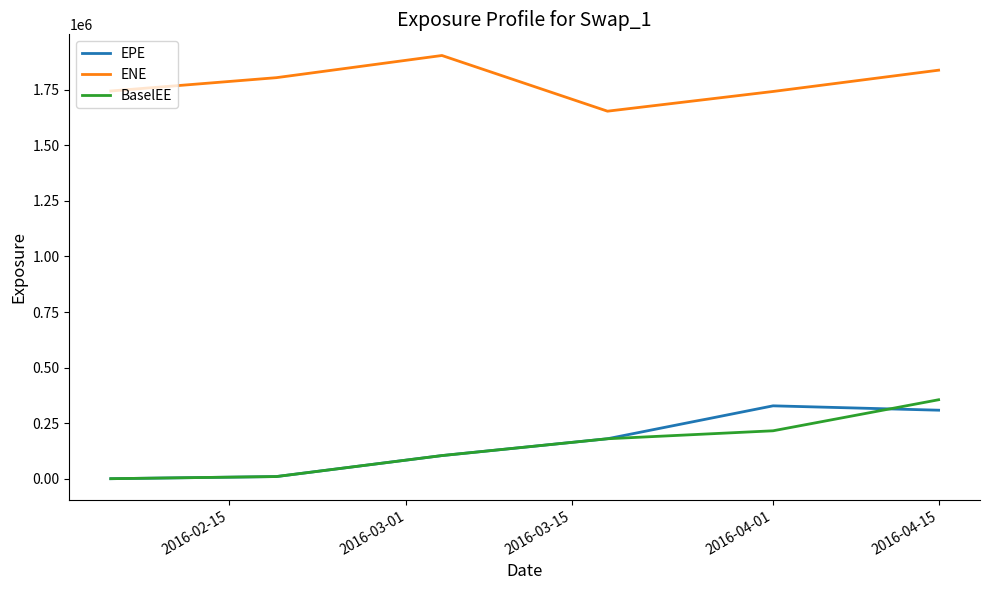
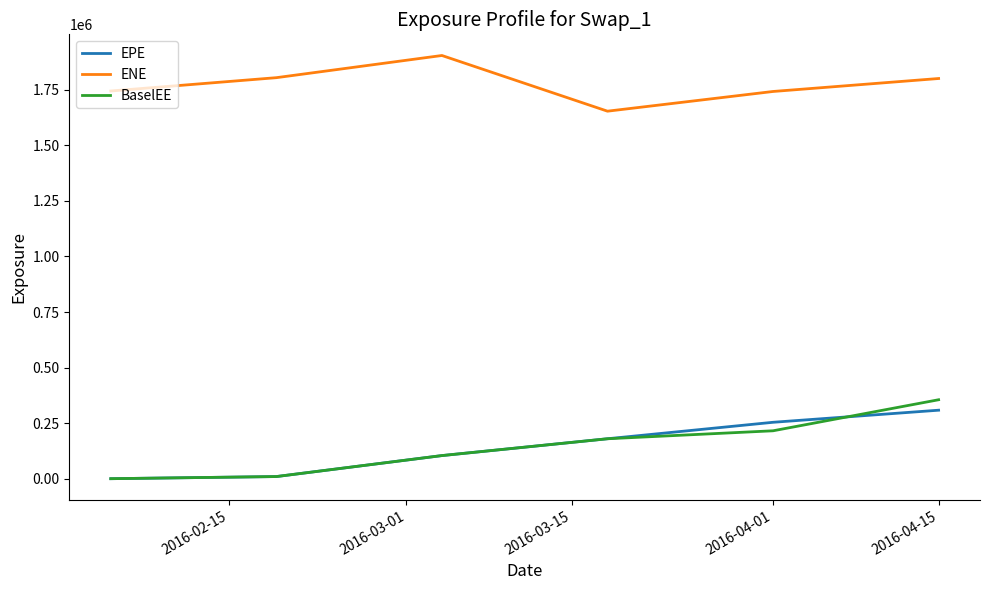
  {
    "EPE": {
-     "2016-04-01": 330000,
+     "2016-04-01": 250000,
      "2016-04-15": 310000
    },
    "ENE": {
      "2016-04-01": 1740000,
-     "2016-04-15": 1840000
+     "2016-04-15": 1800000
    },
    "BaselEE": {
      "2016-04-01": 220000,
      "2016-04-15": 360000
    }
  }
